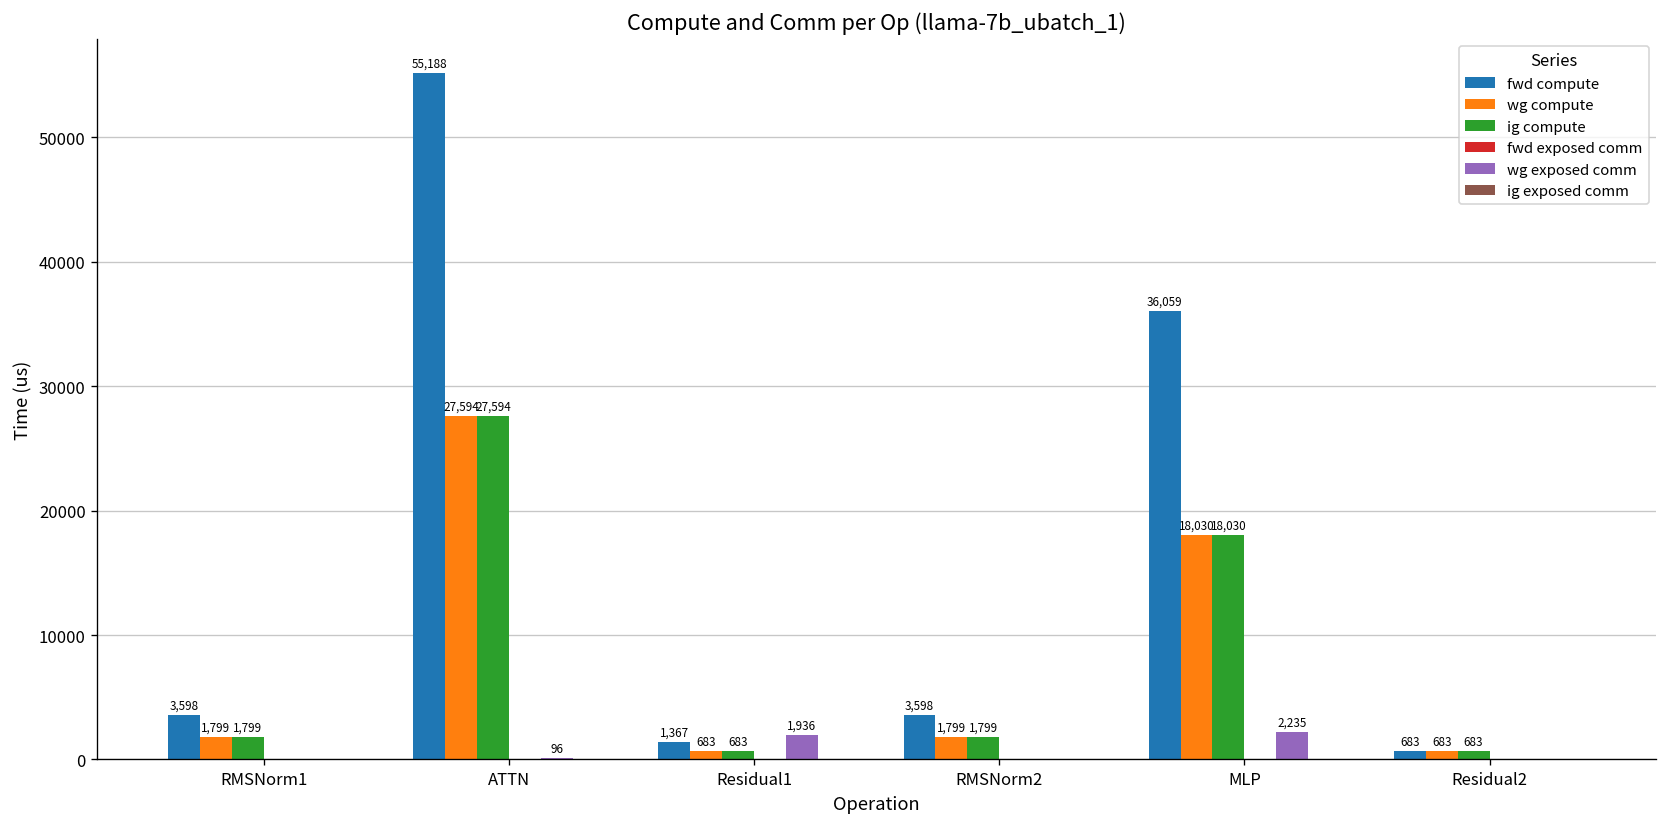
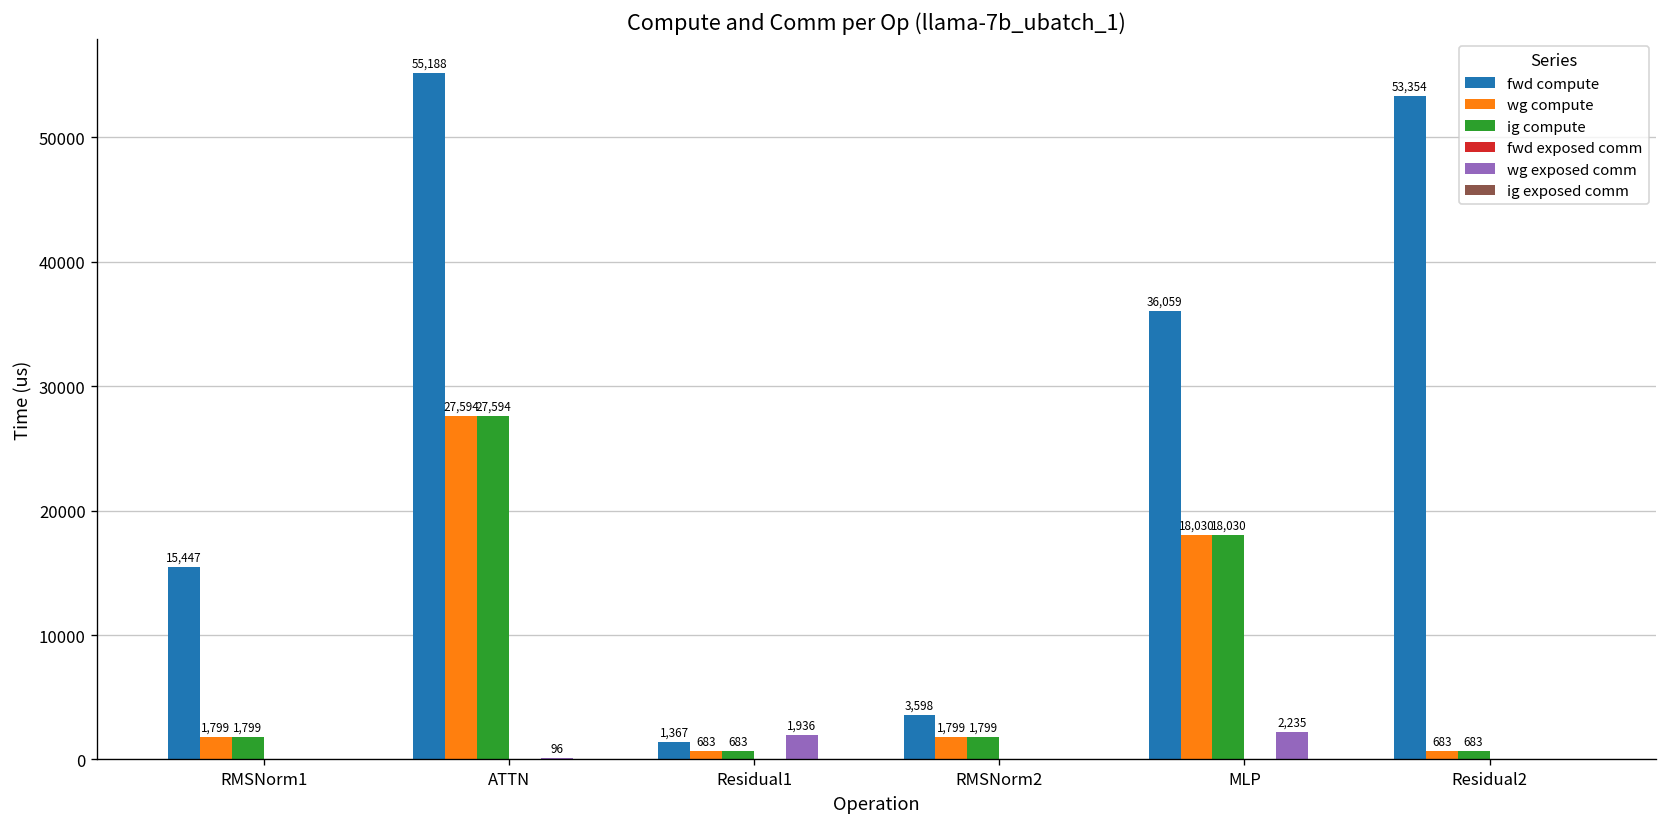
  {
    "fwd compute": {
-     "RMSNorm1": "3,598",
+     "RMSNorm1": "15,447",
      "ATTN": "55,188",
      "Residual1": "1,367",
      "RMSNorm2": "3,598",
      "MLP": "36,059",
-     "Residual2": "683"
+     "Residual2": "53,354"
    },
    "wg compute": {
      "RMSNorm1": "1,799",
      "ATTN": "27,594",
      "Residual1": "683",
      "RMSNorm2": "1,799",
      "MLP": "18,030",
      "Residual2": "683"
    },
    "ig compute": {
      "RMSNorm1": "1,799",
      "ATTN": "27,594",
      "Residual1": "683",
      "RMSNorm2": "1,799",
      "MLP": "18,030",
      "Residual2": "683"
    },
    "fwd exposed comm": {
      "RMSNorm1": "0",
      "ATTN": "0",
      "Residual1": "0",
      "RMSNorm2": "0",
      "MLP": "0",
      "Residual2": "0"
    },
    "wg exposed comm": {
      "ATTN": "96",
      "Residual1": "1,936",
      "MLP": "2,235"
    },
    "ig exposed comm": {
      "RMSNorm1": "0",
      "ATTN": "0",
      "Residual1": "0",
      "RMSNorm2": "0",
      "MLP": "0",
      "Residual2": "0"
    }
  }
